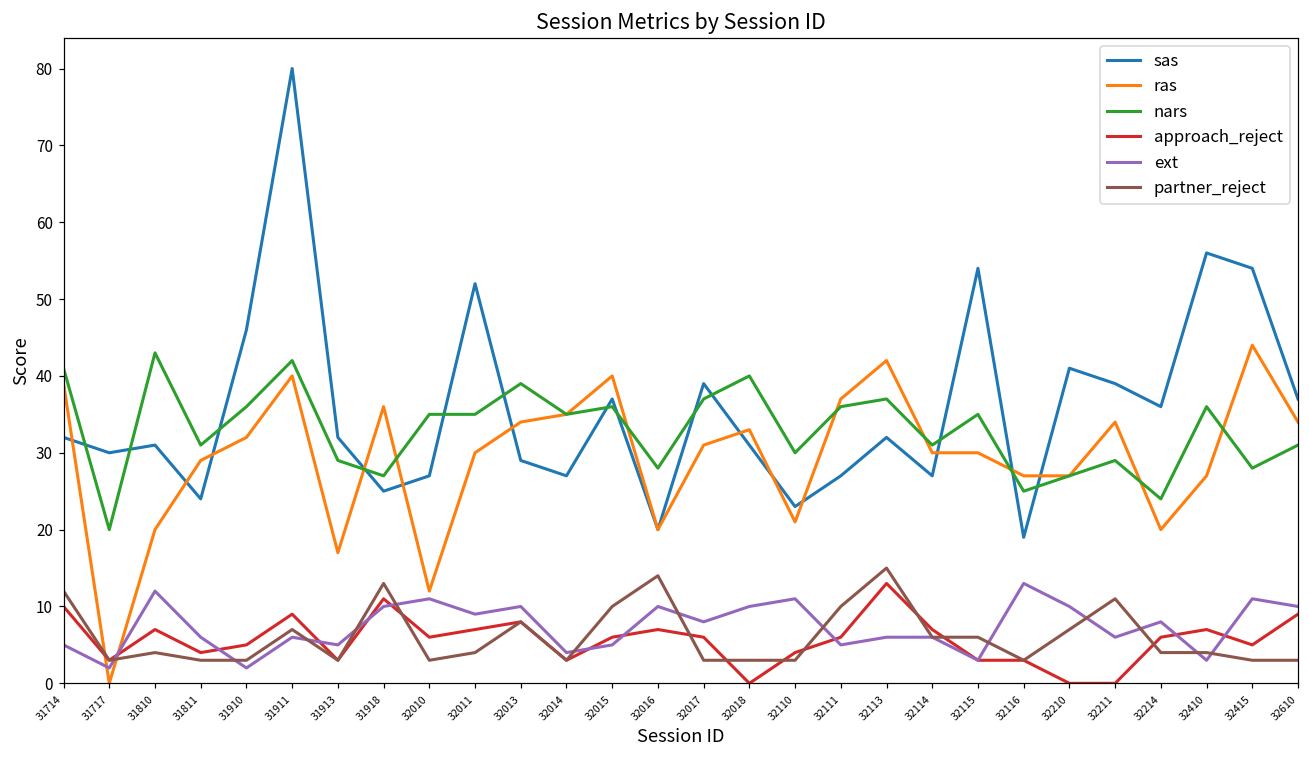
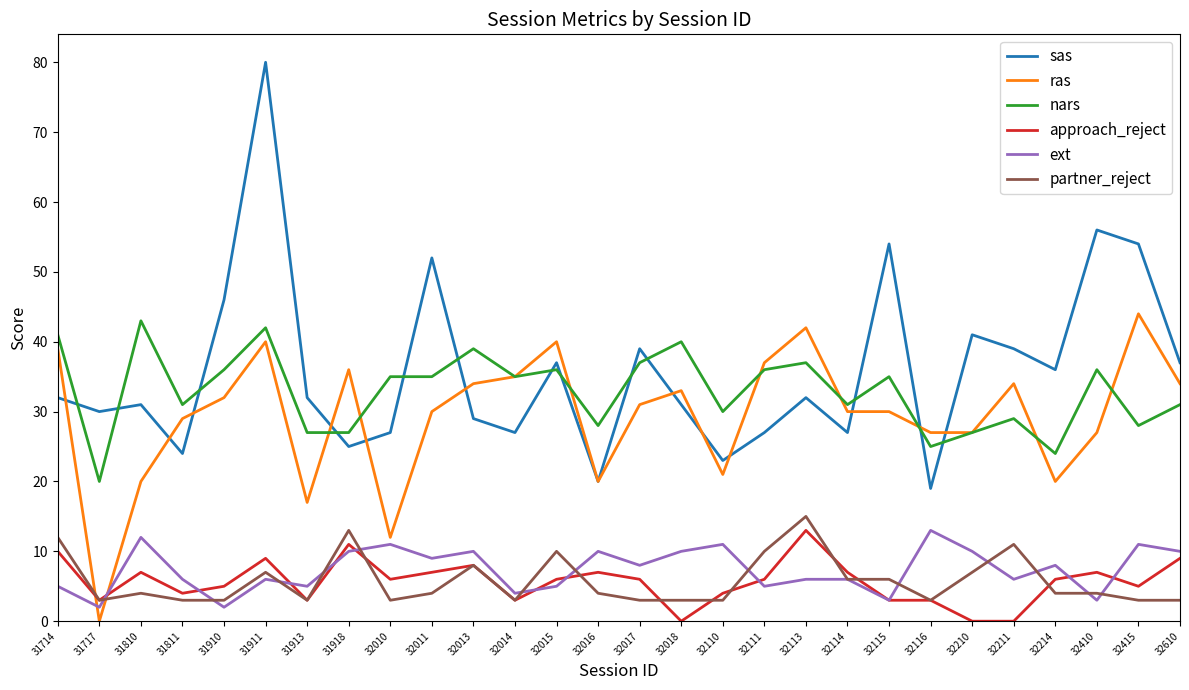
  {
    "sas": {
      "31714": 32,
      "31717": 30,
      "31810": 31,
      "31811": 24,
      "31910": 46,
      "31911": 80,
      "31913": 32,
      "31918": 25,
      "32010": 27,
      "32011": 52,
      "32013": 29,
      "32014": 27,
      "32015": 37,
      "32017": 39,
      "32018": 31,
      "32110": 23,
      "32111": 27,
      "32113": 32,
      "32114": 27,
      "32115": 54,
      "32116": 19,
      "32210": 41,
      "32211": 39,
      "32214": 36,
      "32410": 56,
      "32415": 54,
      "32610": 37
    },
    "ras": {
      "31714": 39,
      "31717": 0,
      "31810": 20,
      "31811": 29,
      "31910": 32,
      "31911": 40,
      "31913": 17,
      "31918": 36,
      "32010": 12,
      "32011": 30,
      "32013": 34,
      "32015": 40,
      "32017": 31,
      "32018": 33,
      "32110": 21,
      "32111": 37,
      "32113": 42,
      "32114": 30,
      "32115": 30,
      "32116": 27,
      "32211": 34,
      "32214": 20,
      "32410": 27,
      "32415": 44,
      "32610": 34
    },
    "nars": {
      "31714": 41,
      "31717": 20,
      "31810": 43,
      "31811": 31,
      "31910": 36,
      "31911": 42,
-     "31913": 29,
+     "31913": 27,
      "31918": 27,
      "32010": 35,
      "32011": 35,
      "32013": 39,
      "32015": 36,
      "32016": 28,
      "32017": 37,
      "32018": 40,
      "32110": 30,
      "32111": 36,
      "32113": 37,
      "32114": 31,
      "32115": 35,
      "32116": 25,
      "32211": 29,
      "32214": 24,
      "32410": 36,
      "32415": 28,
      "32610": 31
    },
    "approach_reject": {
      "31714": 10,
      "31810": 7,
      "31811": 4,
      "31910": 5,
      "31911": 9,
      "31918": 11,
      "32010": 6,
      "32011": 7,
      "32015": 6,
      "32016": 7,
      "32017": 6,
      "32018": 0,
      "32110": 4,
      "32111": 6,
      "32113": 13,
      "32114": 7,
      "32210": 0,
      "32211": 0,
      "32214": 6,
      "32410": 7,
      "32415": 5,
      "32610": 9
    },
    "ext": {
      "31714": 5,
      "31717": 2,
      "31810": 12,
      "31811": 6,
      "31910": 2,
      "31911": 6,
      "31913": 5,
      "31918": 10,
      "32010": 11,
      "32011": 9,
      "32013": 10,
      "32014": 4,
      "32015": 5,
      "32016": 10,
      "32017": 8,
      "32018": 10,
      "32110": 11,
      "32111": 5,
      "32113": 6,
      "32116": 13,
      "32210": 10,
      "32211": 6,
      "32214": 8,
      "32410": 3,
      "32415": 11,
      "32610": 10
    },
    "partner_reject": {
      "31714": 12,
      "31810": 4,
      "31811": 3,
      "31910": 3,
      "31911": 7,
      "31918": 13,
      "32010": 3,
      "32011": 4,
      "32015": 10,
-     "32016": 14,
+     "32016": 4,
      "32017": 3,
      "32018": 3,
      "32110": 3,
      "32111": 10,
      "32113": 15,
      "32115": 6,
      "32210": 7,
      "32211": 11,
      "32214": 4,
      "32410": 4,
      "32415": 3,
      "32610": 3
    }
  }
